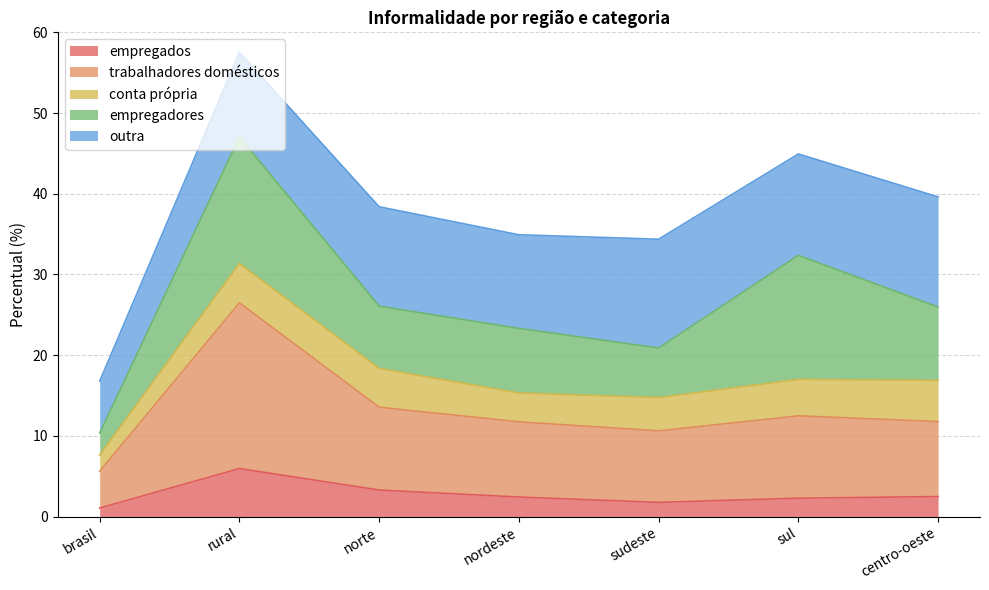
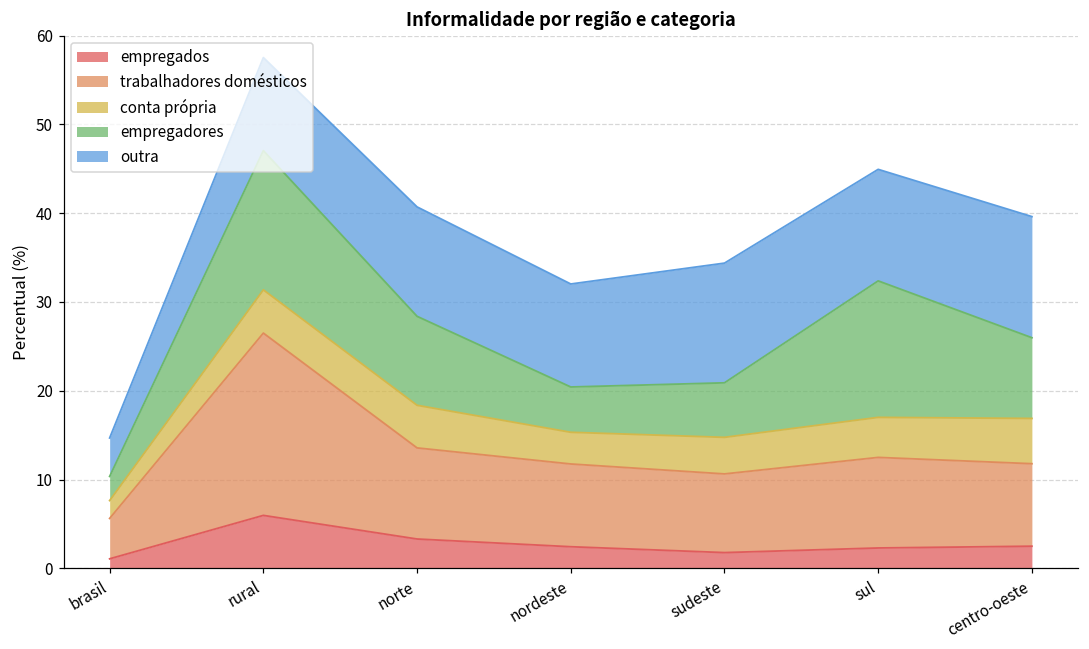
  {
    "empregadores": {
      "brasil": 3,
-     "norte": 8,
-     "nordeste": 8,
+     "norte": 10,
+     "nordeste": 5,
      "sudeste": 6,
      "sul": 15,
      "centro-oeste": 9
    },
    "outra": {
-     "brasil": 6,
+     "brasil": 4,
      "norte": 12,
      "nordeste": 12,
      "sudeste": 13,
      "sul": 13,
      "centro-oeste": 14
    }
  }
